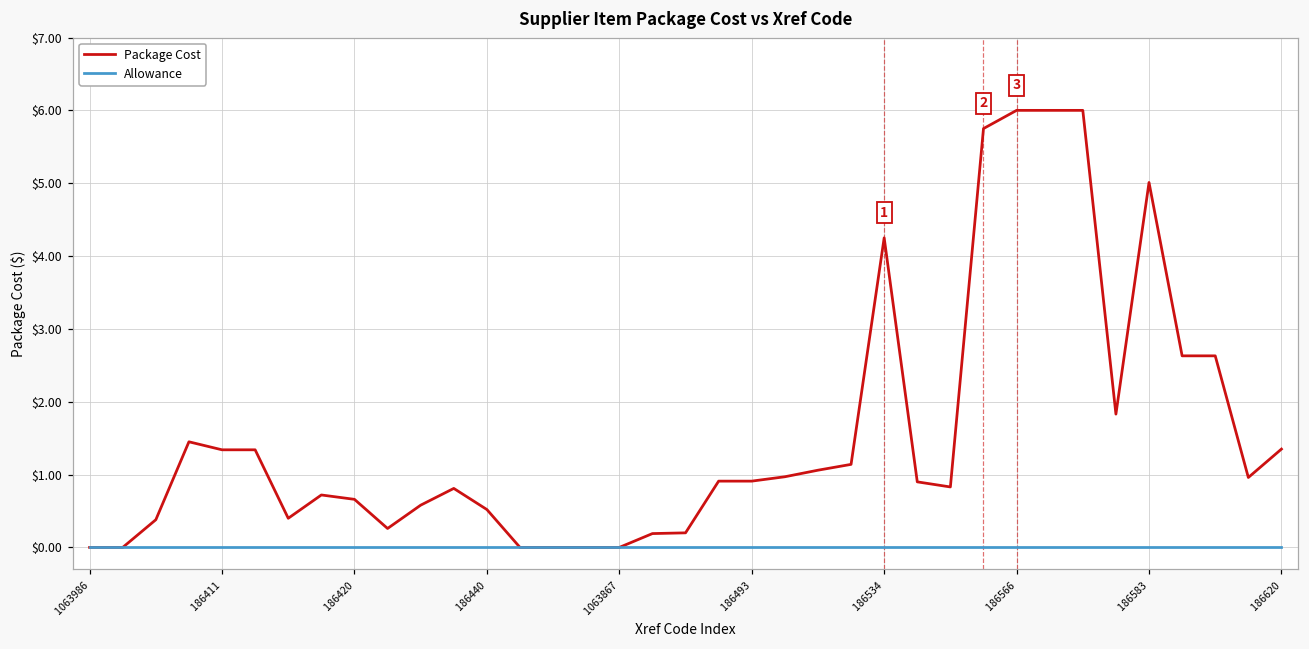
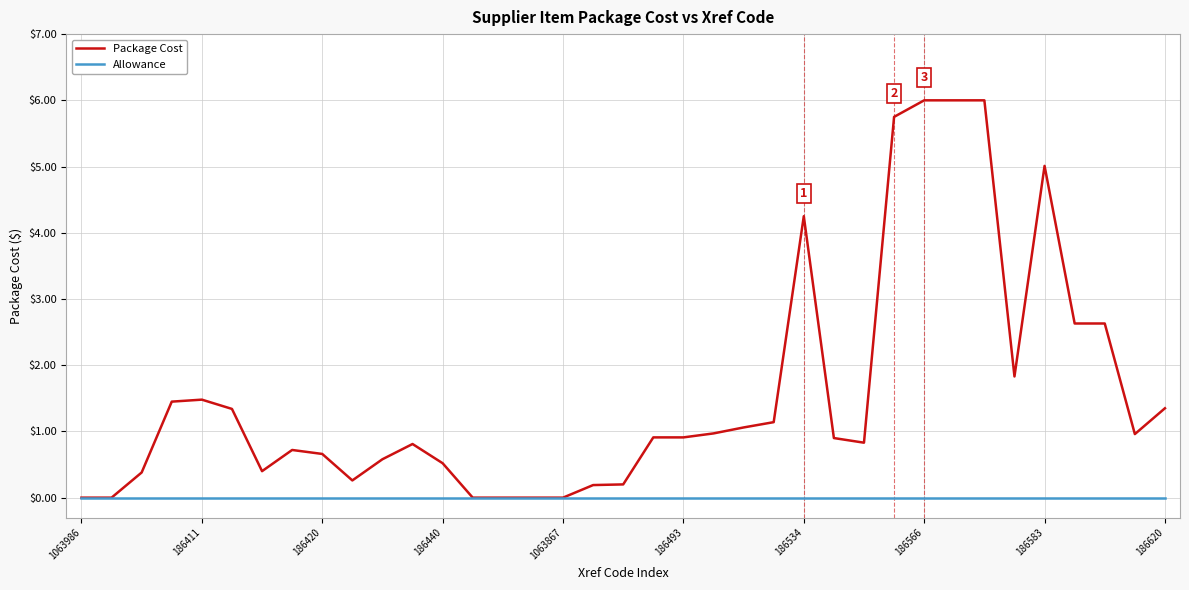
  {
    "Package Cost": {
-     "186411": "$1.3",
+     "186411": "$1.5",
      "186420": "$0.7",
      "186440": "$0.5",
      "186493": "$0.9",
      "186583": "$5.0",
      "186620": "$1.4"
    },
    "Allowance": {
      "186411": "$0.0",
      "186420": "$0.0",
      "186440": "$0.0",
      "186493": "$0.0",
      "186534": "$0.0",
      "186566": "$0.0",
      "186583": "$0.0",
      "186620": "$0.0"
    }
  }
